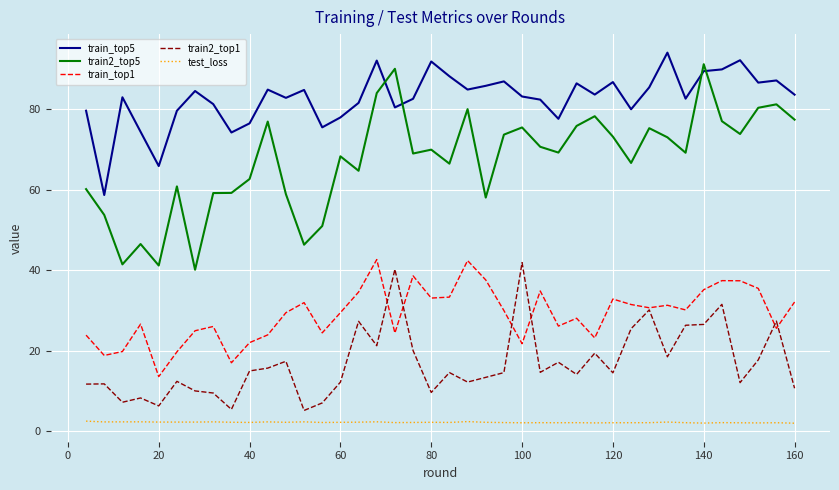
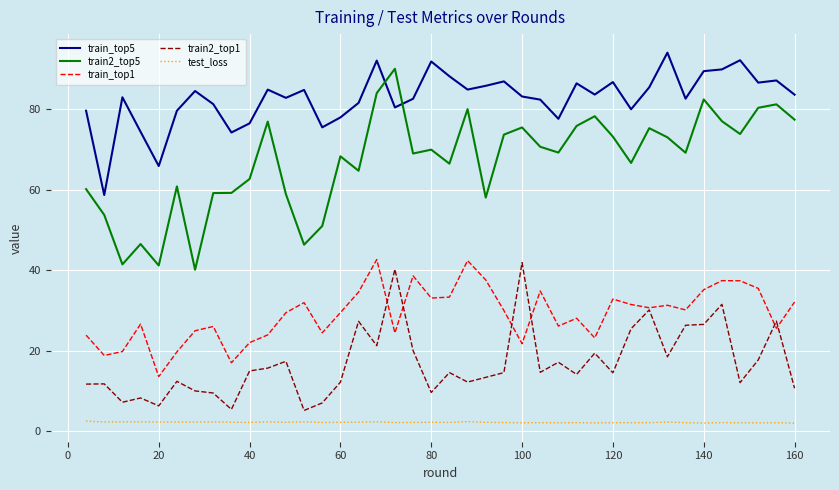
  {
    "train_top5": {
      "20": 66,
      "40": 76,
      "60": 78,
      "80": 92,
      "100": 83,
      "120": 87,
      "140": 89,
      "160": 84
    },
    "train2_top5": {
      "20": 41,
      "40": 63,
      "60": 68,
      "80": 70,
      "100": 75,
      "120": 73,
-     "140": 91,
+     "140": 82,
      "160": 77
    },
    "train_top1": {
      "20": 14,
      "40": 22,
      "60": 29,
      "80": 33,
      "100": 22,
      "120": 33,
      "140": 35,
      "160": 32
    },
    "train2_top1": {
      "20": 6,
      "40": 15,
      "60": 12,
      "80": 10,
      "100": 42,
      "120": 14,
      "140": 27,
      "160": 11
    },
    "test_loss": {
      "20": 2,
      "40": 2,
      "60": 2,
      "80": 2,
      "100": 2,
      "120": 2,
      "140": 2,
      "160": 2
    }
  }
